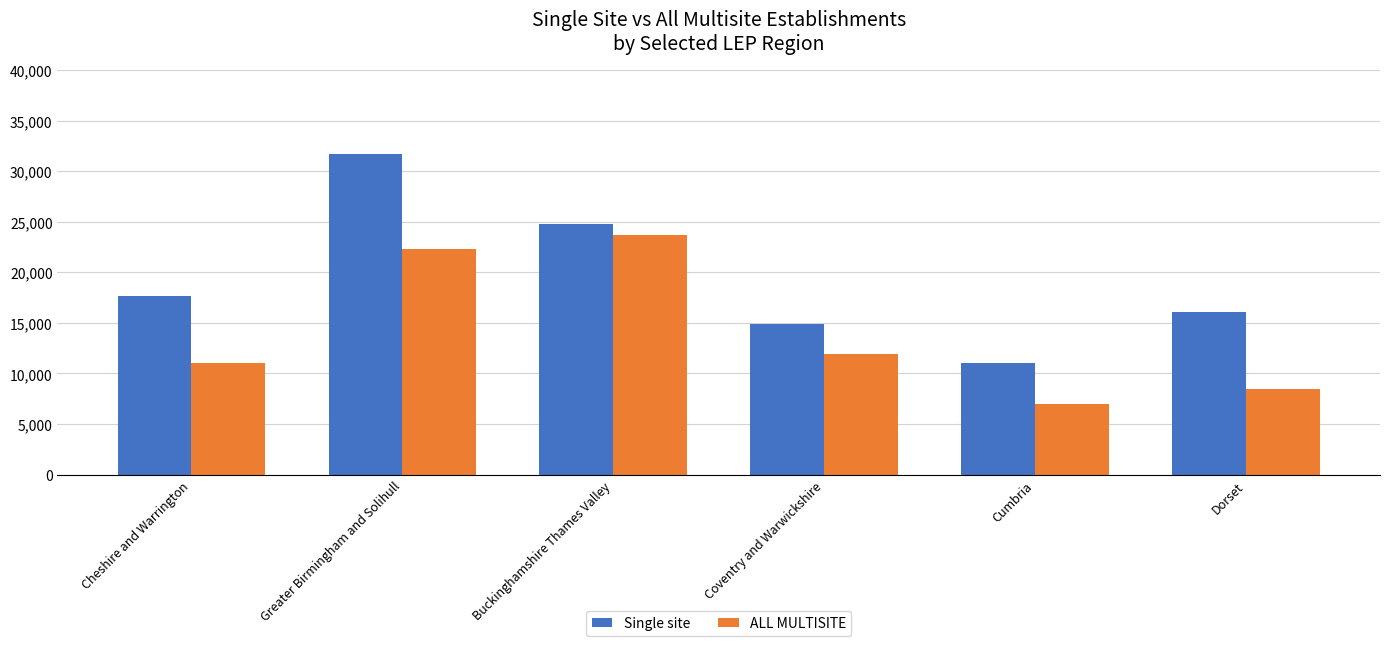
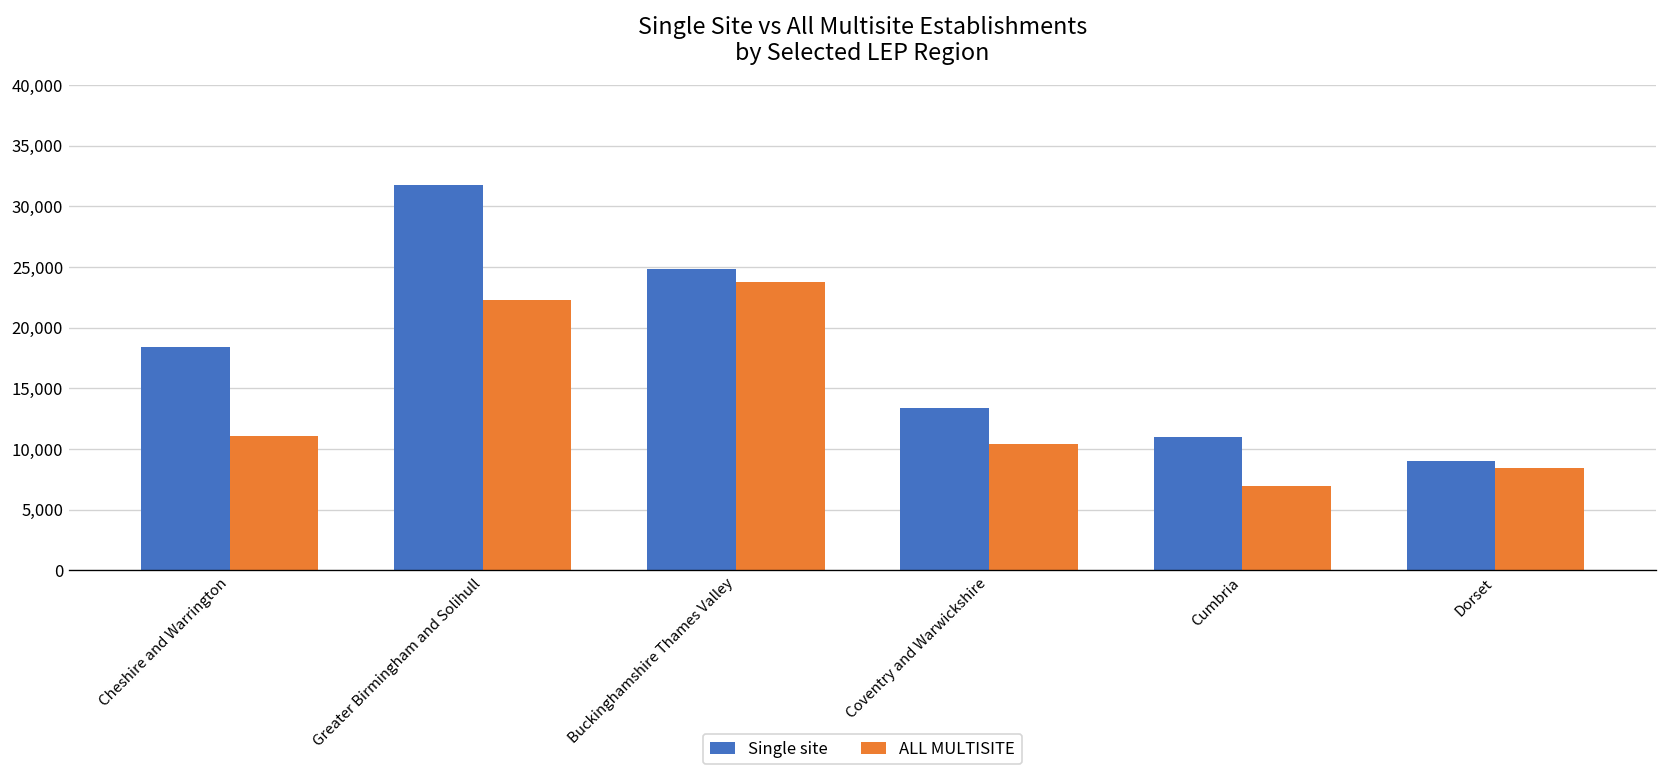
  {
    "Single site": {
-     "Cheshire and Warrington": "17,600",
+     "Cheshire and Warrington": "18,400",
      "Greater Birmingham and Solihull": "31,700",
      "Buckinghamshire Thames Valley": "24,800",
-     "Coventry and Warwickshire": "14,800",
+     "Coventry and Warwickshire": "13,400",
      "Cumbria": "11,000",
-     "Dorset": "16,000"
+     "Dorset": "9,000"
    },
    "ALL MULTISITE": {
      "Cheshire and Warrington": "11,100",
      "Greater Birmingham and Solihull": "22,300",
      "Buckinghamshire Thames Valley": "23,700",
-     "Coventry and Warwickshire": "11,900",
+     "Coventry and Warwickshire": "10,400",
      "Cumbria": "6,900",
      "Dorset": "8,400"
    }
  }
